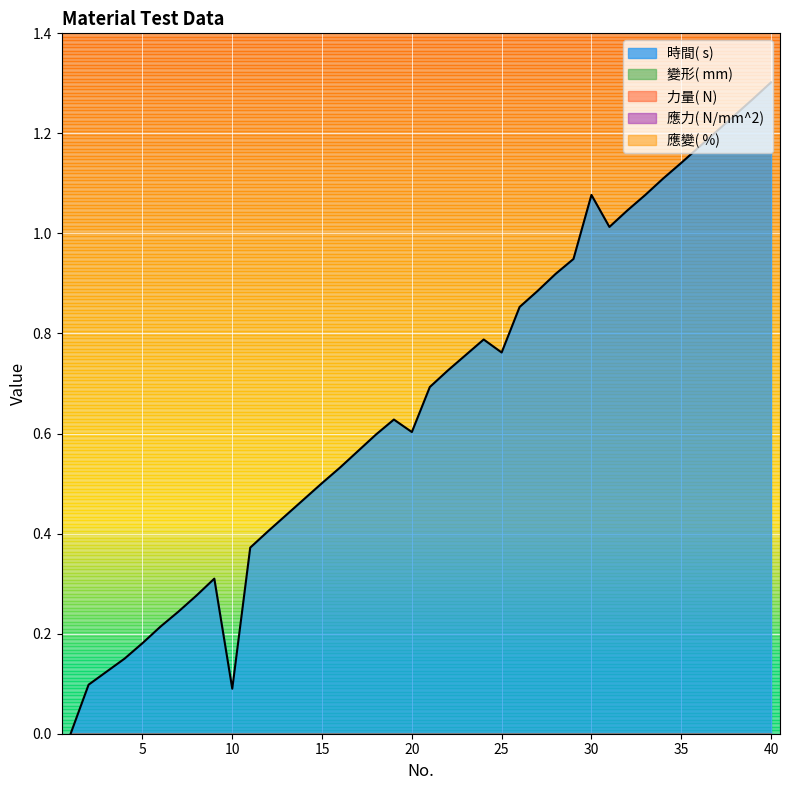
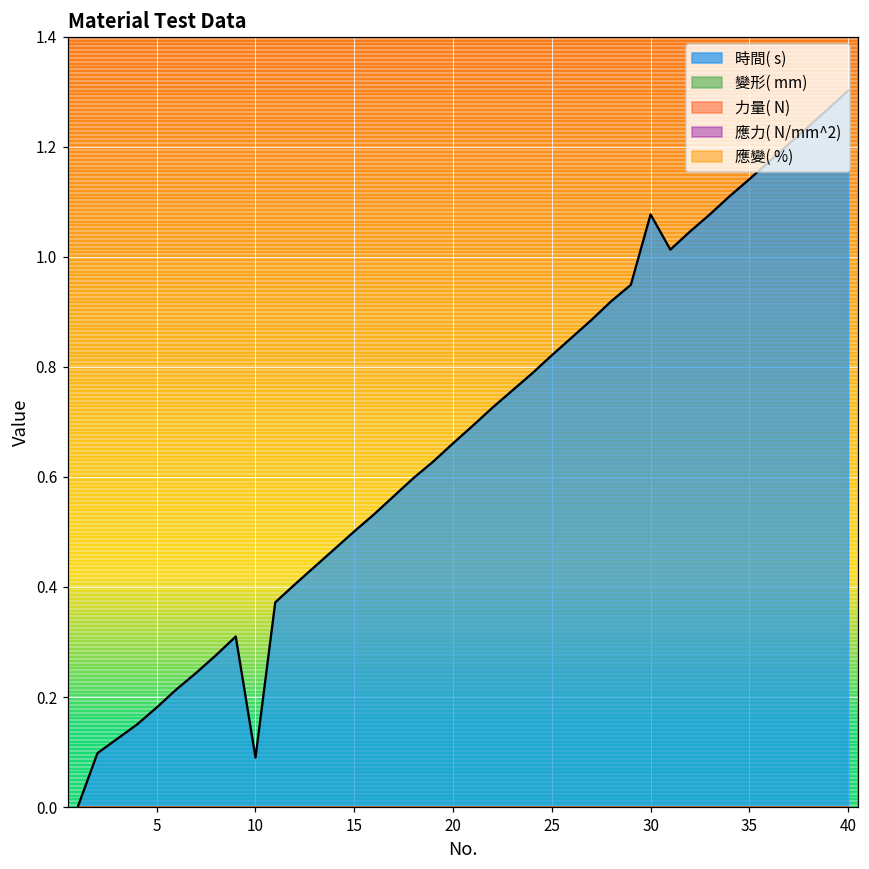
  {
    "時間( s)": {
      "5": 0.18,
      "10": 0.09,
      "15": 0.50,
-     "20": 0.60,
-     "25": 0.76,
+     "20": 0.66,
+     "25": 0.82,
      "30": 1.08,
      "35": 1.14
    },
    "應變( %)": {
      "5": 0.00,
      "10": 0.00,
      "15": 0.00,
      "20": 0.00,
      "25": 0.00,
      "30": 0.00,
      "35": 0.00,
      "40": 0.00
    }
  }
